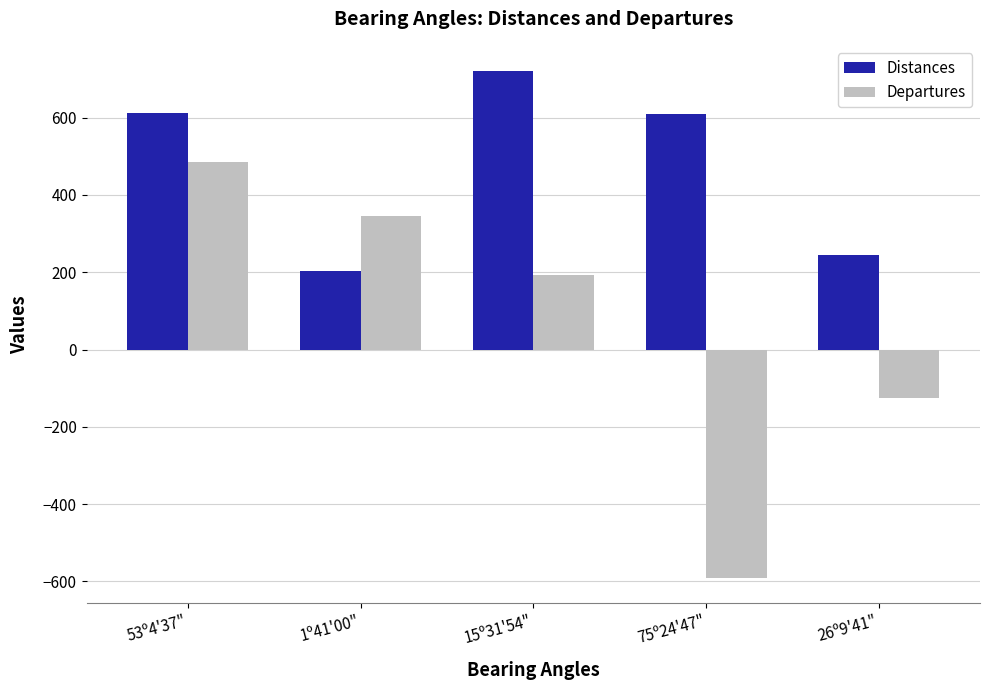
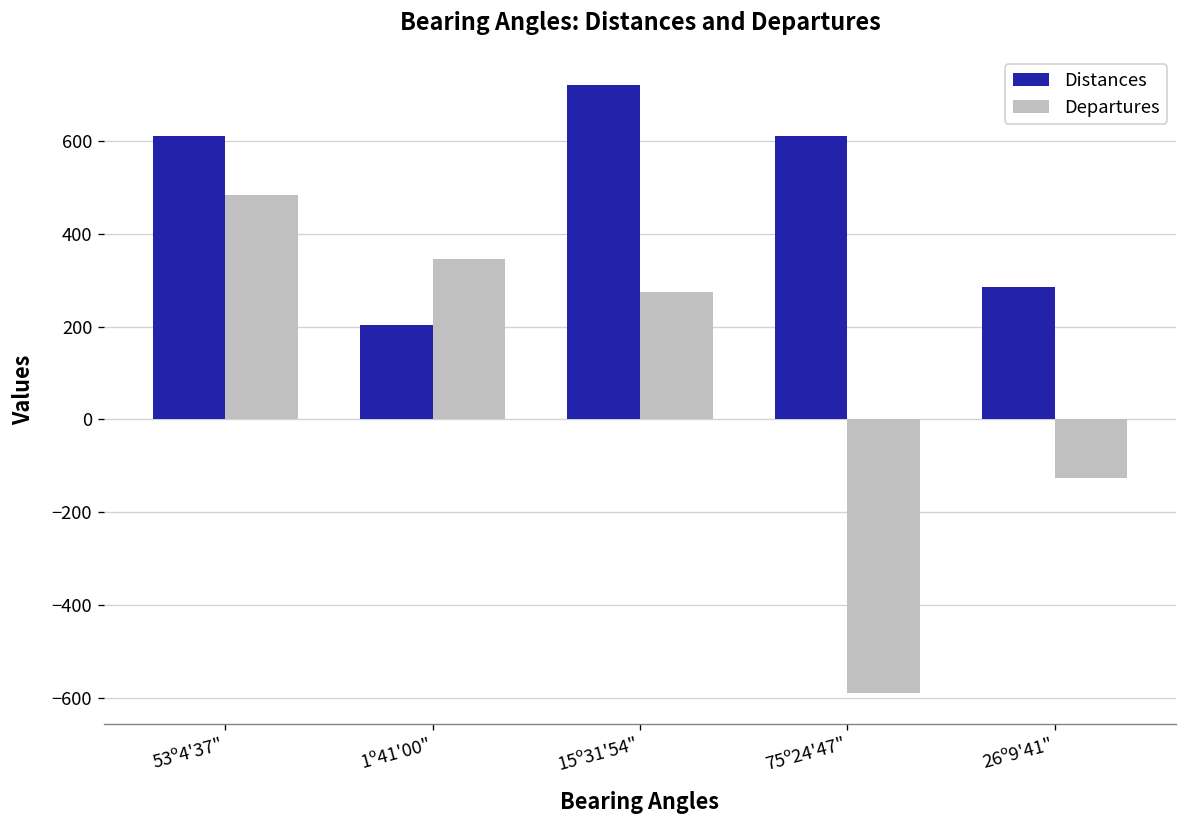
  {
    "Distances": {
      "53º4'37\"": 610,
      "1º41'00\"": 200,
      "15º31'54\"": 720,
      "75º24'47\"": 610,
-     "26º9'41\"": 240
+     "26º9'41\"": 290
    },
    "Departures": {
      "53º4'37\"": 480,
      "1º41'00\"": 350,
-     "15º31'54\"": 190,
+     "15º31'54\"": 280,
      "75º24'47\"": -590,
      "26º9'41\"": -130
    }
  }
